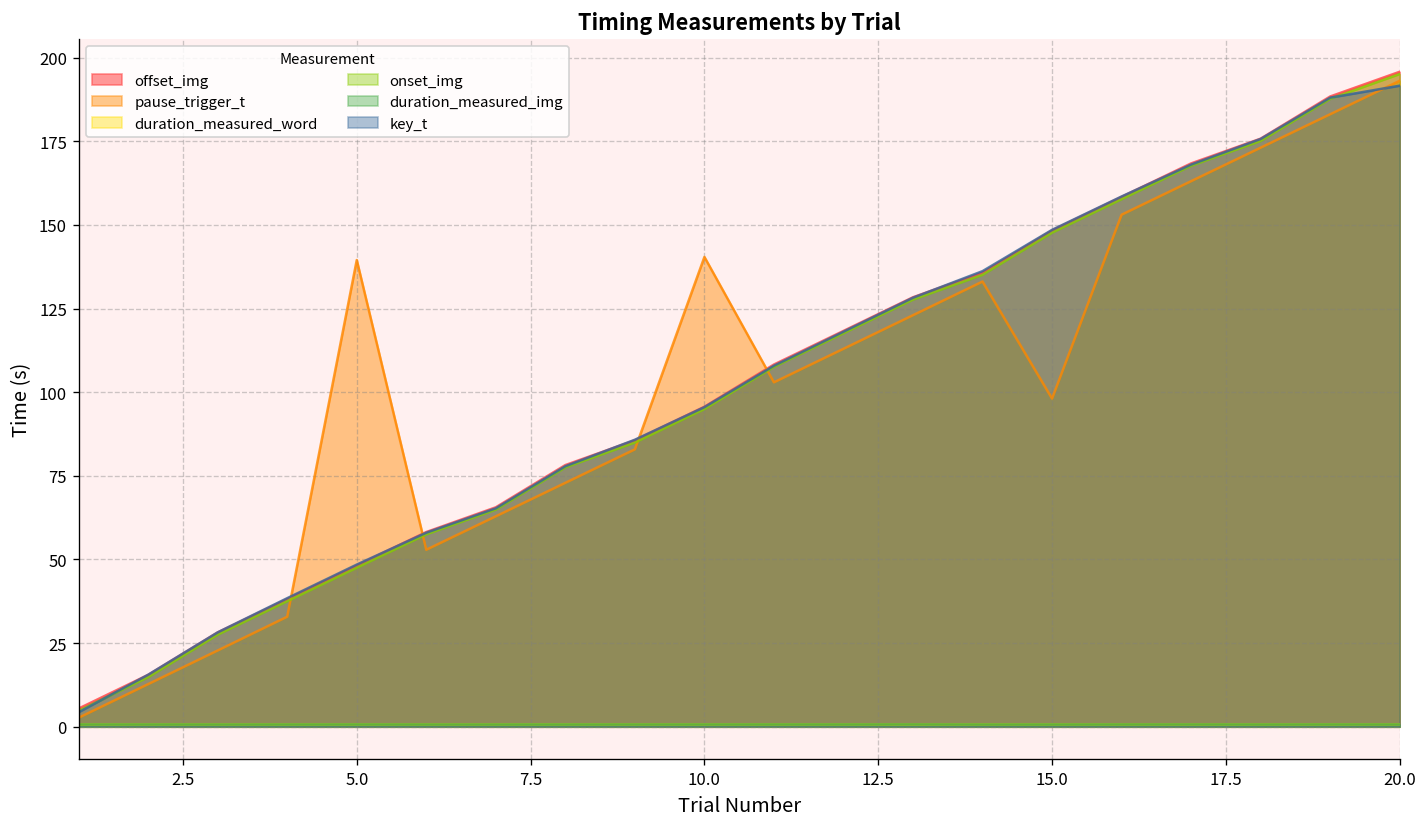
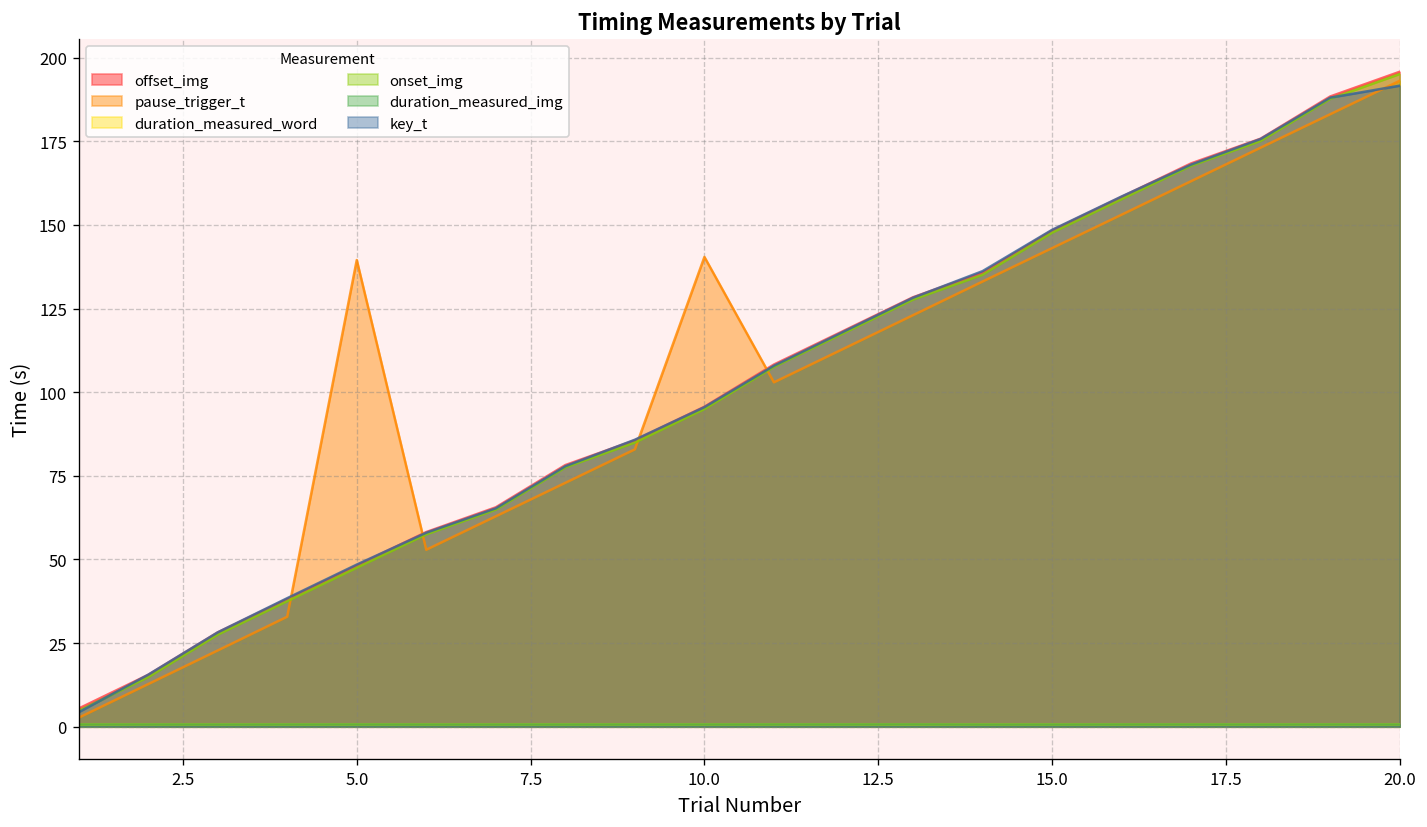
  {
    "pause_trigger_t": {
      "5.0": 140,
      "10.0": 140,
-     "15.0": 98,
+     "15.0": 143,
      "20.0": 193
    },
    "key_t": {
      "20.0": 192
    }
  }
